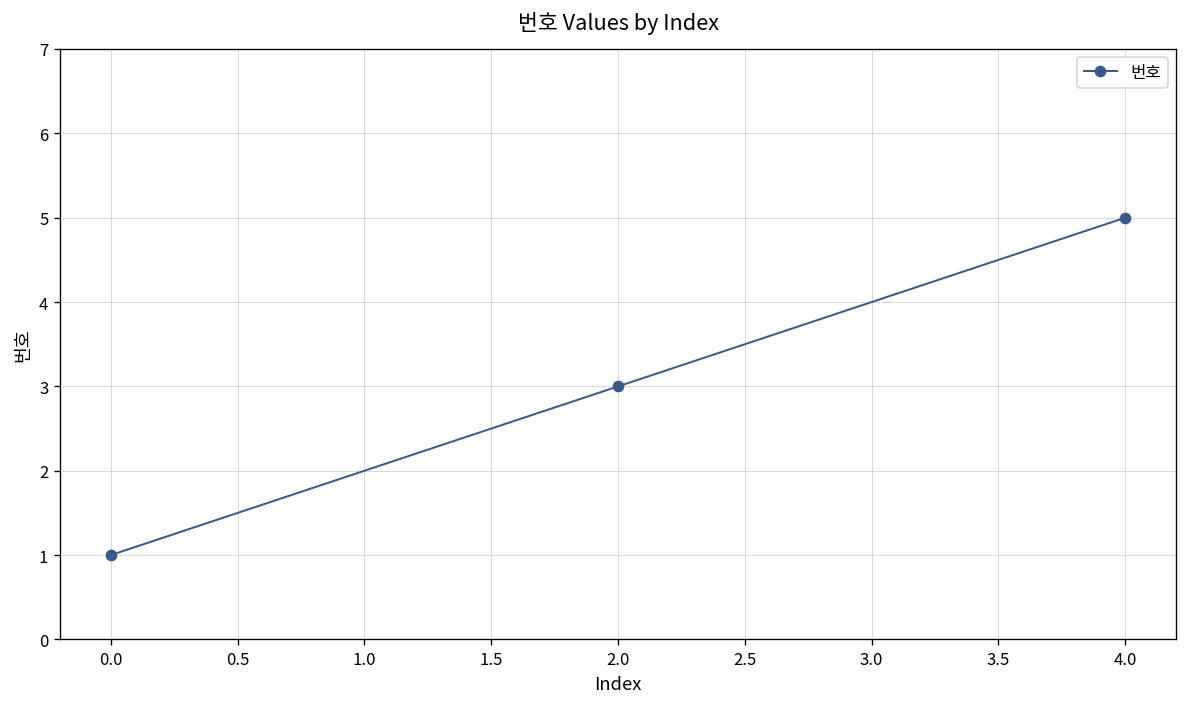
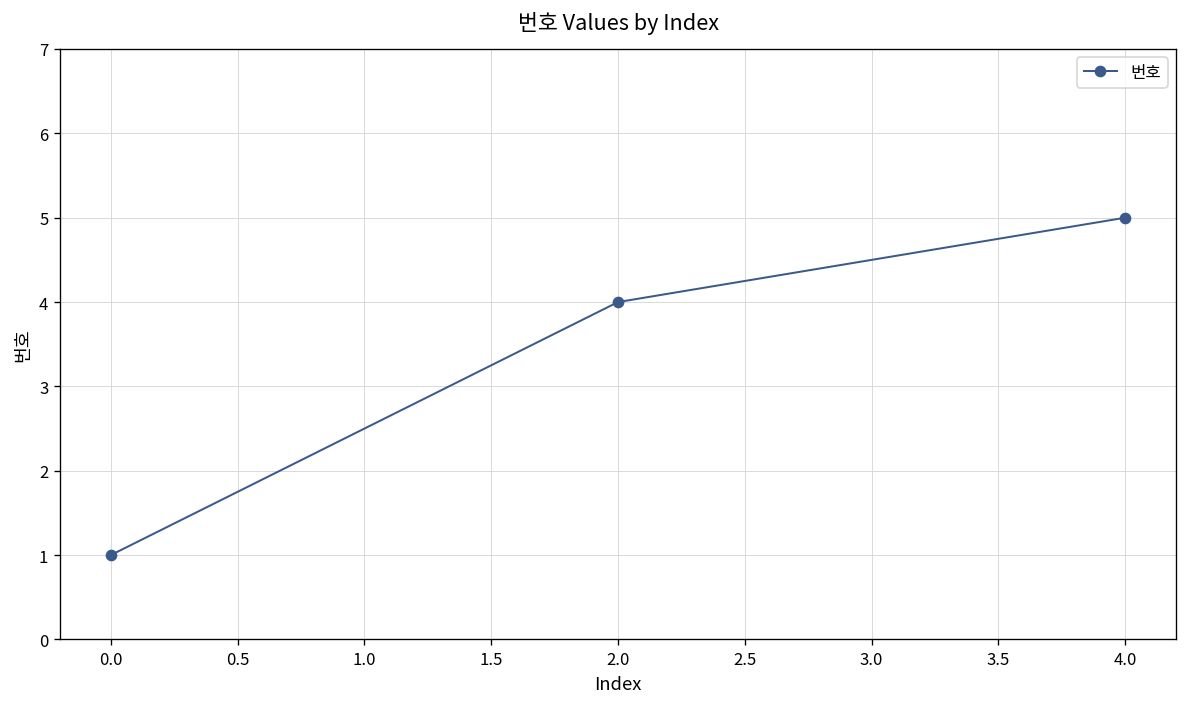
  {
    "0.0": 1,
-   "2.0": 3,
+   "2.0": 4,
    "4.0": 5
  }
